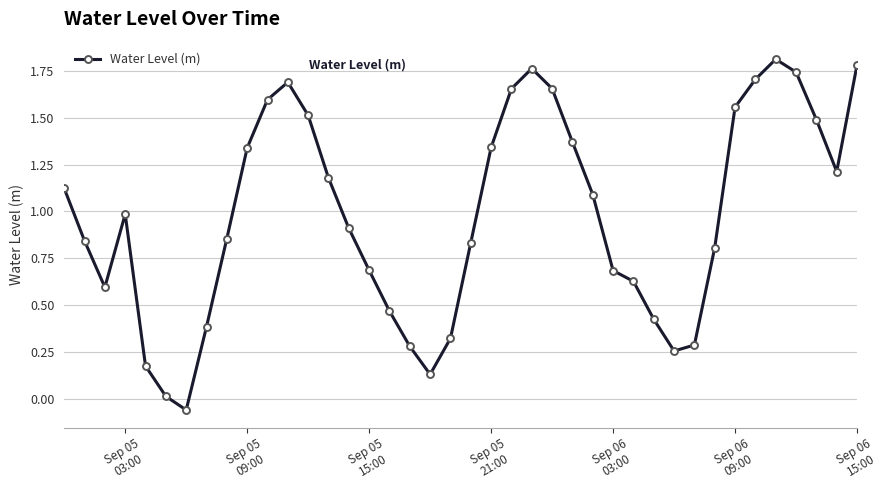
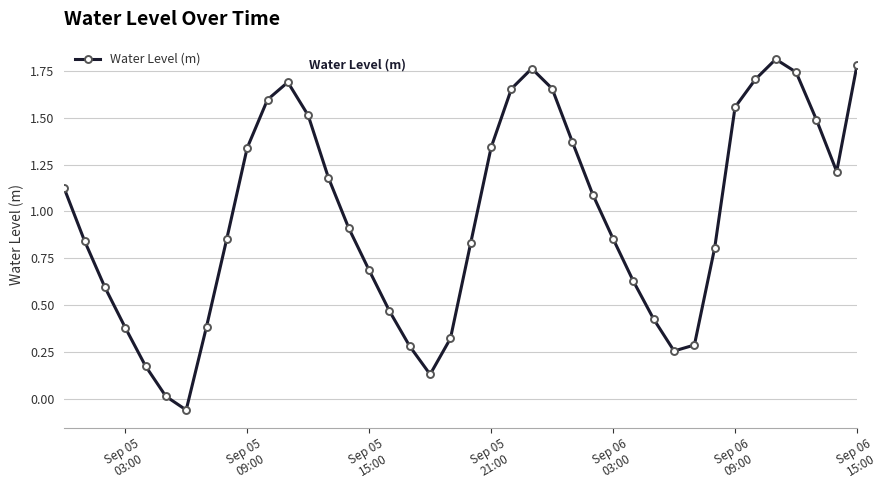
  {
-   "Sep 05 03:00": 0.99,
+   "Sep 05 03:00": 0.38,
    "Sep 05 09:00": 1.34,
    "Sep 05 15:00": 0.69,
    "Sep 05 21:00": 1.34,
-   "Sep 06 03:00": 0.68,
+   "Sep 06 03:00": 0.85,
    "Sep 06 09:00": 1.56,
    "Sep 06 15:00": 1.78
  }
